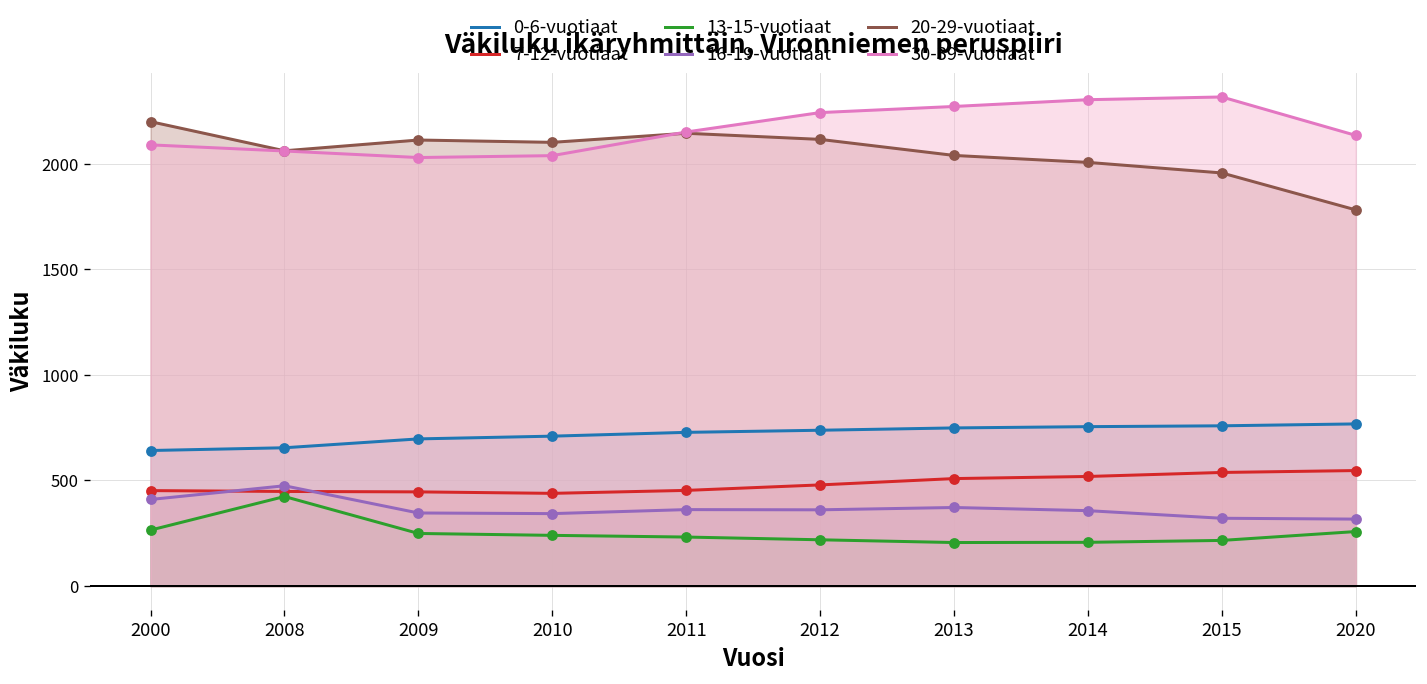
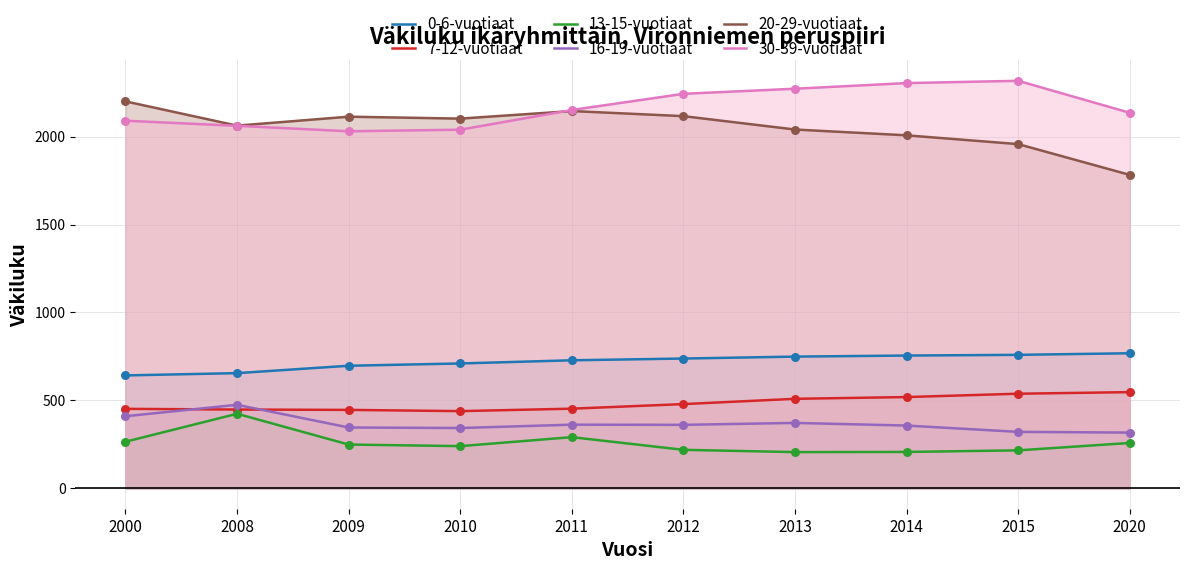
  {
    "0-6-vuotiaat": {
      "2000": 640,
      "2008": 660,
      "2009": 700,
      "2010": 710,
      "2011": 730,
      "2012": 740,
      "2013": 750,
      "2014": 760,
      "2015": 760,
      "2020": 770
    },
    "7-12-vuotiaat": {
      "2000": 450,
      "2008": 450,
      "2009": 450,
      "2010": 440,
      "2011": 450,
      "2012": 480,
      "2013": 510,
      "2014": 520,
      "2015": 540,
      "2020": 550
    },
    "13-15-vuotiaat": {
      "2000": 270,
      "2008": 420,
      "2009": 250,
      "2010": 240,
-     "2011": 230,
+     "2011": 290,
      "2012": 220,
      "2013": 210,
      "2014": 210,
      "2015": 220,
      "2020": 260
    },
    "16-19-vuotiaat": {
      "2000": 410,
      "2008": 480,
      "2009": 350,
      "2010": 340,
      "2011": 360,
      "2012": 360,
      "2013": 370,
      "2014": 360,
      "2015": 320,
      "2020": 320
    },
    "20-29-vuotiaat": {
      "2000": 2200,
      "2009": 2110,
      "2010": 2100,
      "2012": 2120,
      "2013": 2040,
      "2014": 2010,
      "2015": 1960,
      "2020": 1780
    },
    "30-39-vuotiaat": {
      "2000": 2090,
      "2009": 2030,
      "2010": 2040,
      "2012": 2240,
      "2013": 2270,
      "2014": 2300,
      "2015": 2320,
      "2020": 2140
    }
  }
